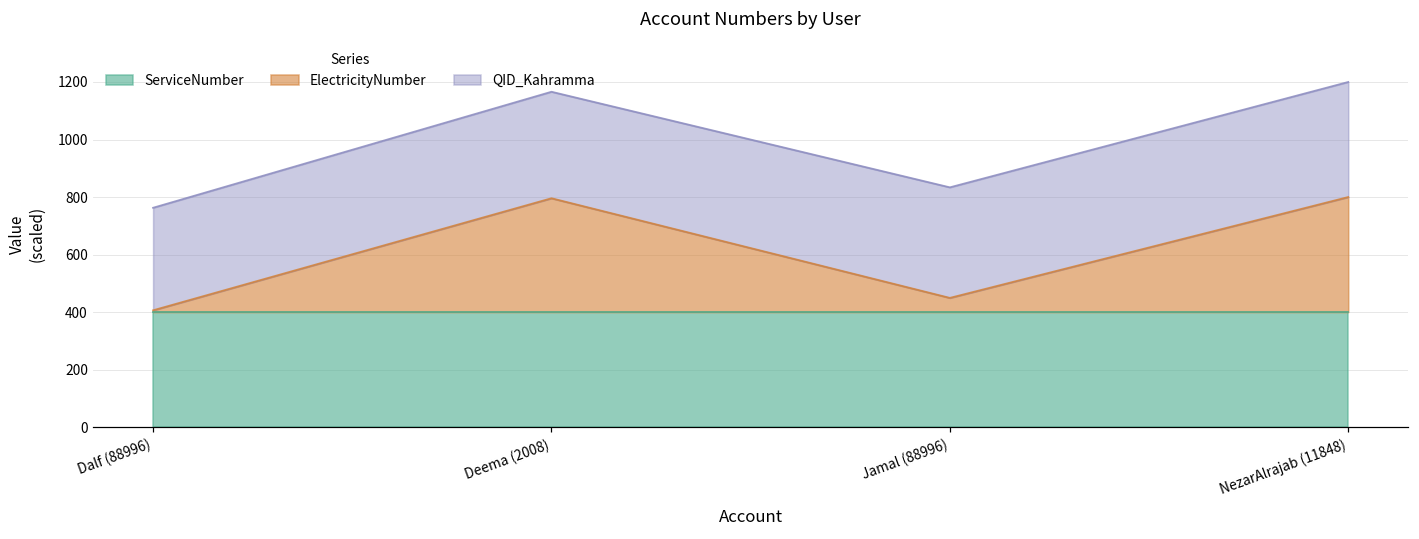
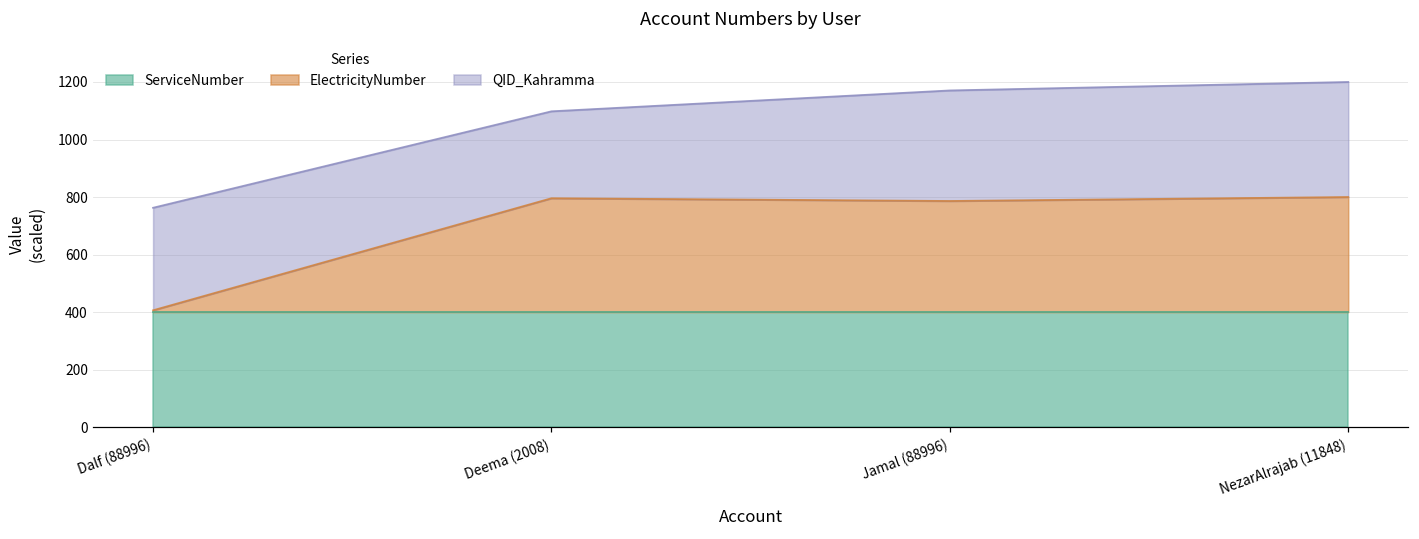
  {
    "ServiceNumber": {
      "Deema (2008)": 400,
      "Jamal (88996)": 400,
      "NezarAlrajab (11848)": 400
    },
    "ElectricityNumber": {
      "Deema (2008)": 400,
-     "Jamal (88996)": 50,
+     "Jamal (88996)": 390,
      "NezarAlrajab (11848)": 400
    },
    "QID_Kahramma": {
      "Dalf (88996)": 360,
-     "Deema (2008)": 370,
+     "Deema (2008)": 300,
      "Jamal (88996)": 380,
      "NezarAlrajab (11848)": 400
    }
  }
